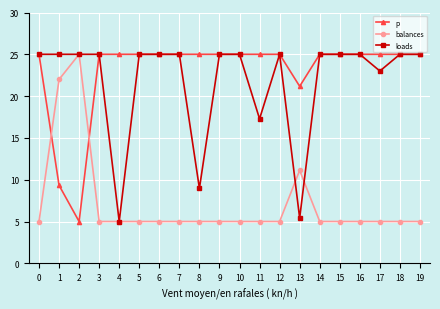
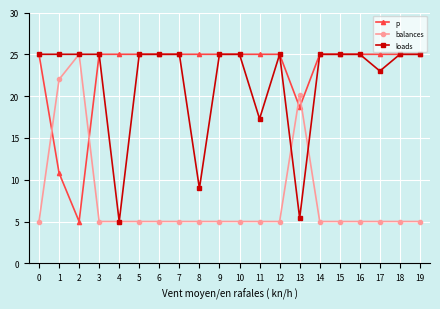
  {
    "p": {
-     "1": 9,
+     "1": 11,
      "2": 5,
      "4": 25,
      "8": 25,
      "11": 25,
-     "13": 21,
+     "13": 19,
      "17": 25
    },
    "balances": {
      "0": 5,
      "1": 22,
      "3": 5,
      "5": 5,
      "6": 5,
      "7": 5,
      "8": 5,
      "9": 5,
      "10": 5,
      "11": 5,
      "12": 5,
-     "13": 11,
+     "13": 20,
      "14": 5,
      "15": 5,
      "16": 5,
      "17": 5,
      "18": 5,
      "19": 5
    },
    "loads": {
      "1": 25,
      "8": 9,
      "11": 17,
      "13": 5,
      "17": 23
    }
  }
